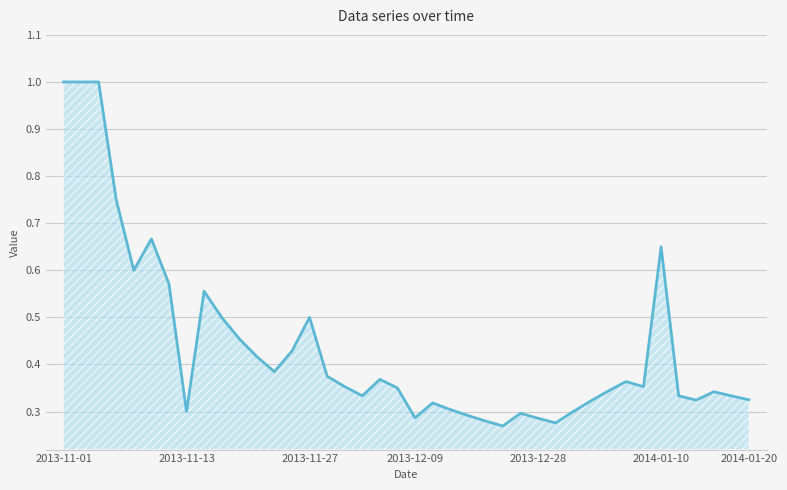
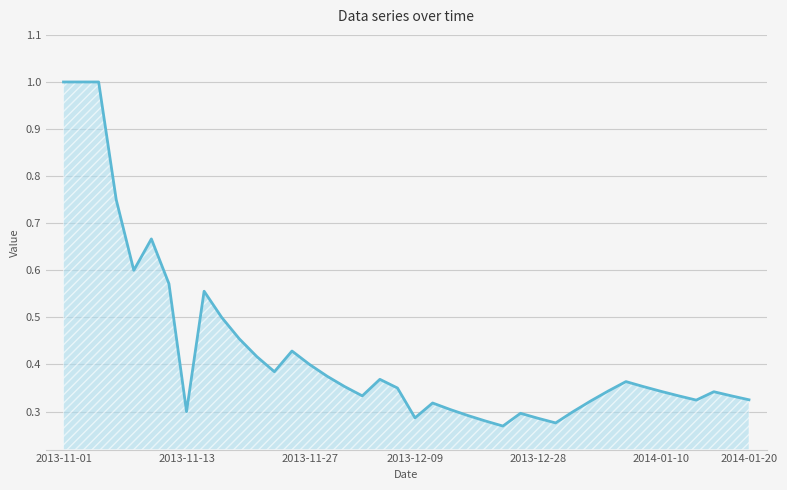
  {
    "2013-11-01": 1.00,
    "2013-11-13": 0.30,
-   "2013-11-27": 0.5,
+   "2013-11-27": 0.4,
    "2013-12-09": 0.29,
    "2013-12-28": 0.29,
-   "2014-01-10": 0.65,
+   "2014-01-10": 0.34,
    "2014-01-20": 0.33
  }
